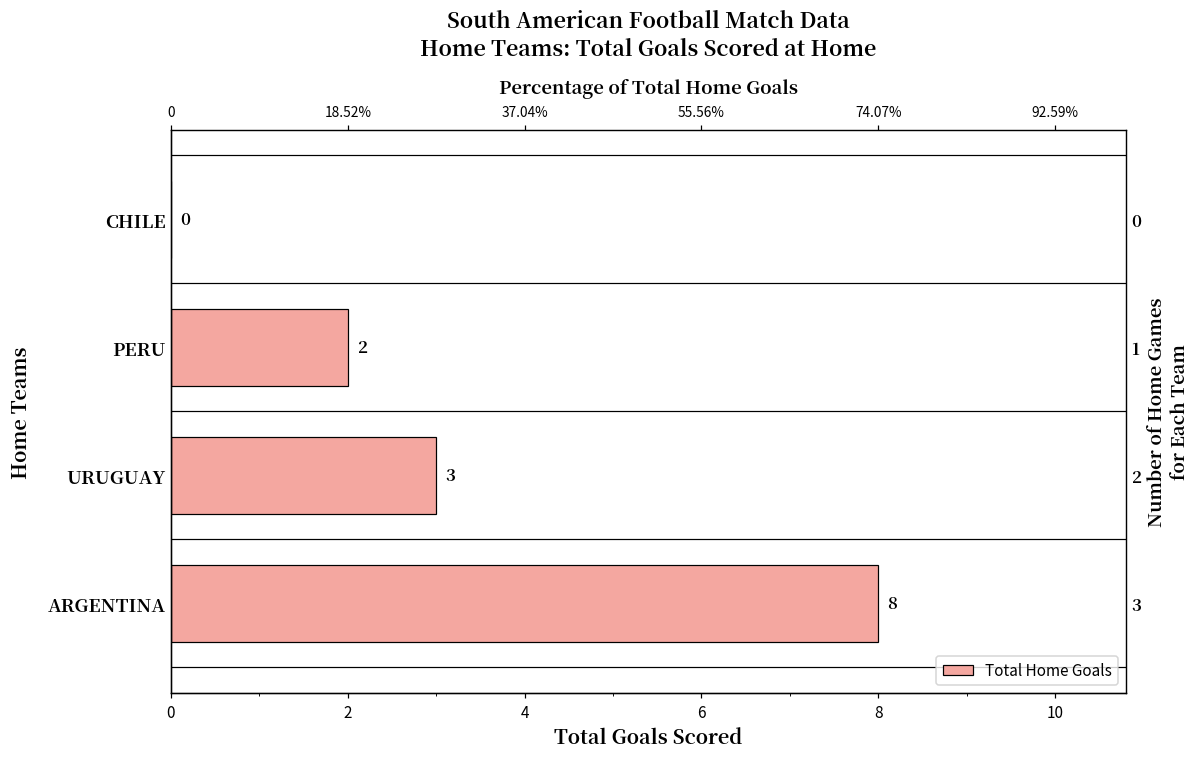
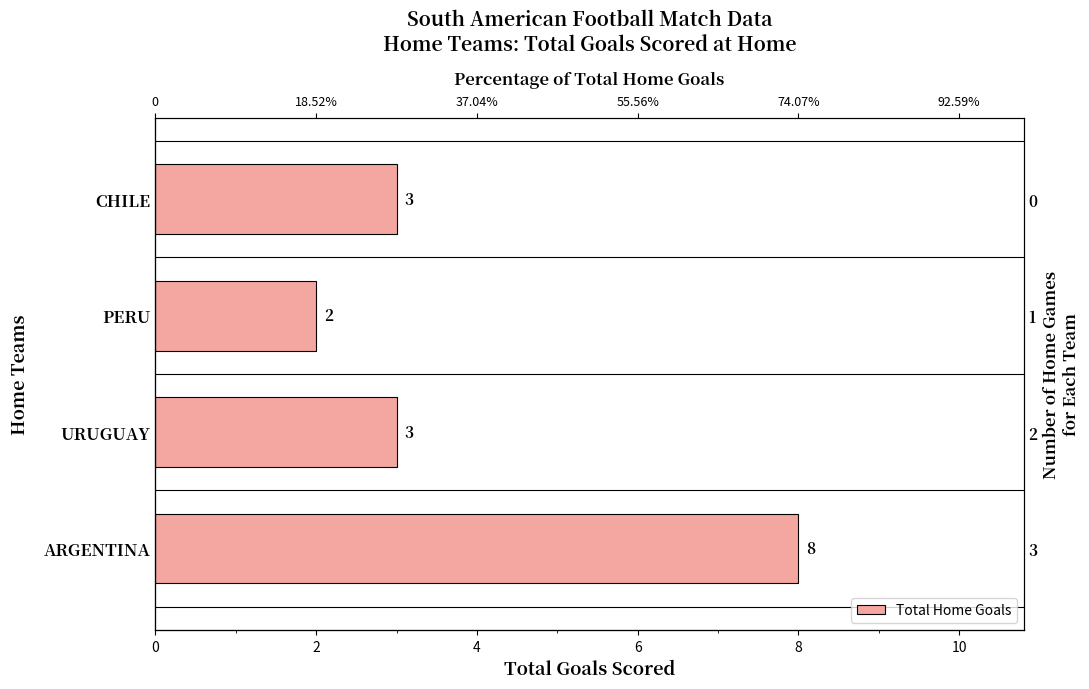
  {
-   "CHILE": 0,
+   "CHILE": 3,
    "PERU": 2,
    "URUGUAY": 3,
    "ARGENTINA": 8
  }
